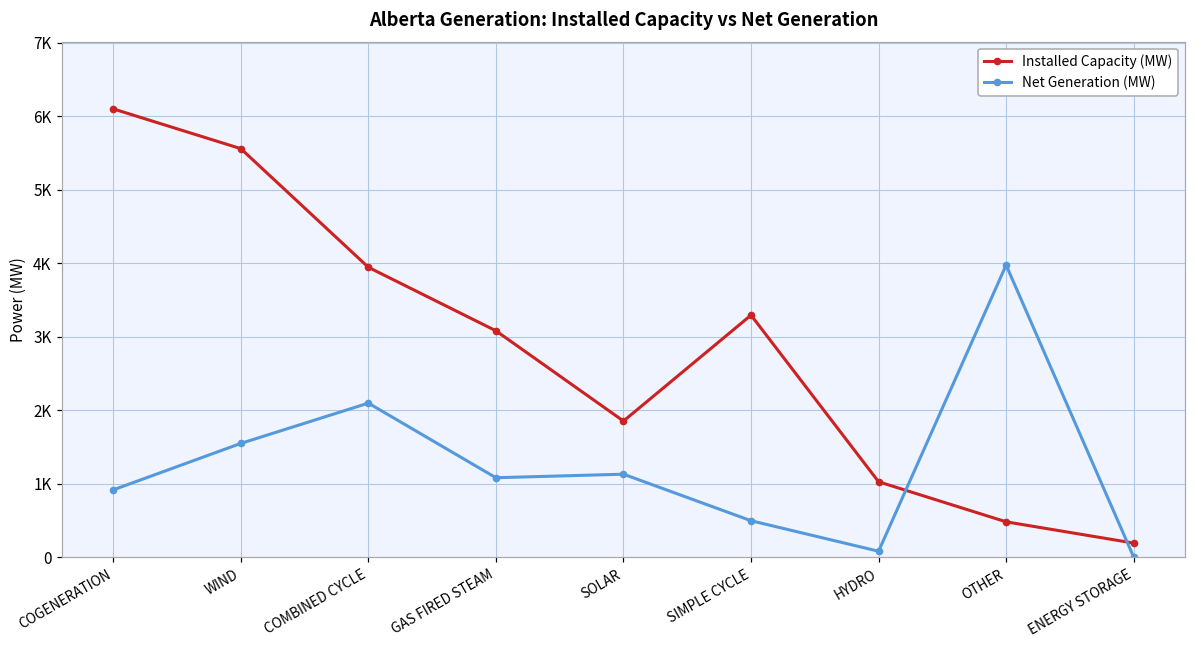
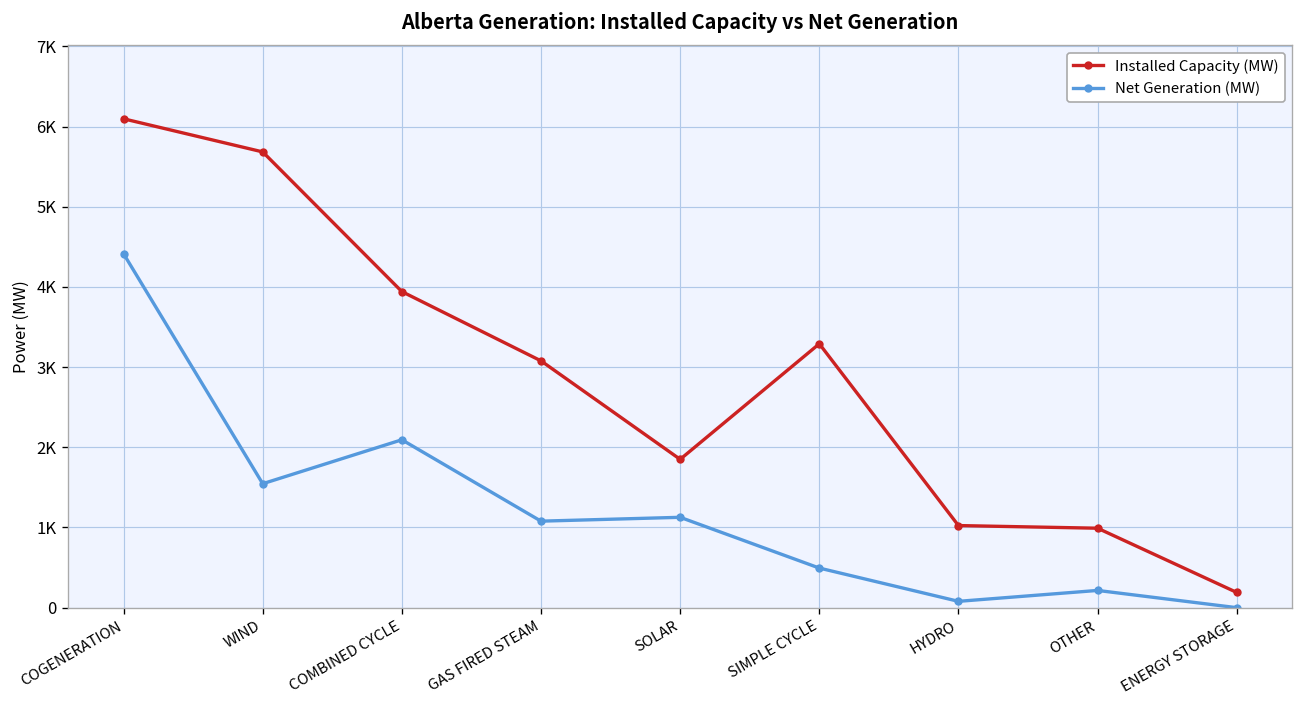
  {
    "Installed Capacity (MW)": {
      "COGENERATION": 6100,
-     "WIND": 5600,
+     "WIND": 5700,
      "COMBINED CYCLE": 3900,
      "GAS FIRED STEAM": 3100,
      "SOLAR": 1900,
      "SIMPLE CYCLE": 3300,
      "HYDRO": 1000,
-     "OTHER": 500,
+     "OTHER": 1000,
      "ENERGY STORAGE": 200
    },
    "Net Generation (MW)": {
-     "COGENERATION": 900,
+     "COGENERATION": 4400,
      "WIND": 1500,
      "COMBINED CYCLE": 2100,
      "GAS FIRED STEAM": 1100,
      "SOLAR": 1100,
      "SIMPLE CYCLE": 500,
      "HYDRO": 100,
-     "OTHER": 4000,
+     "OTHER": 200,
      "ENERGY STORAGE": 0
    }
  }
